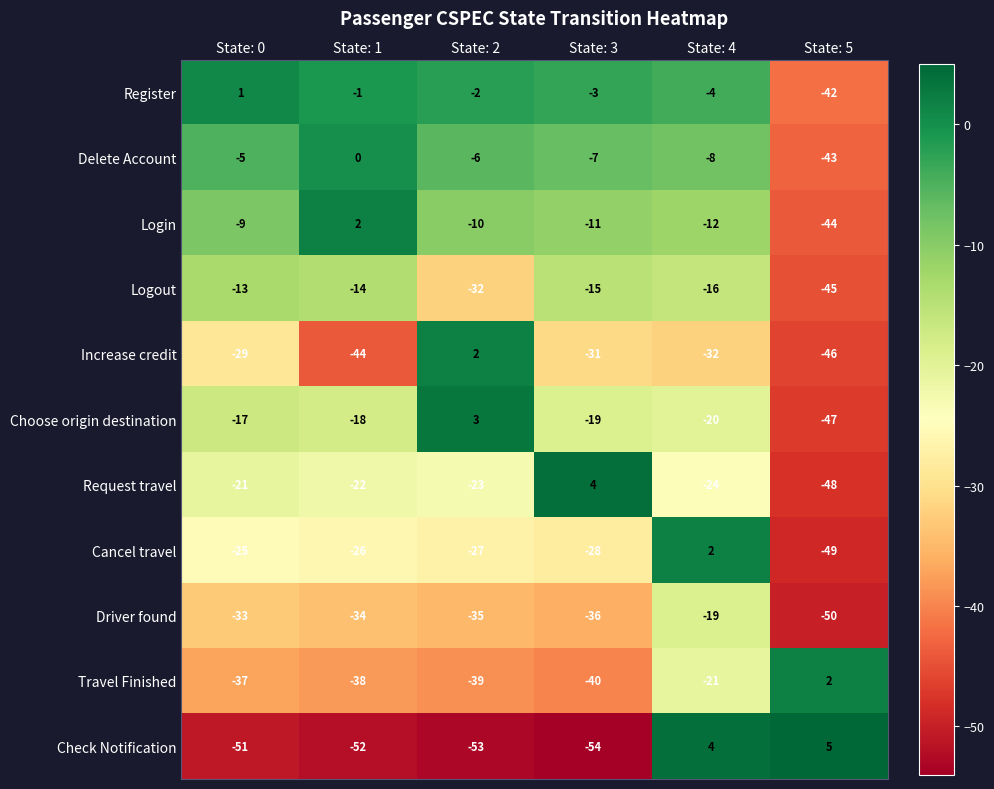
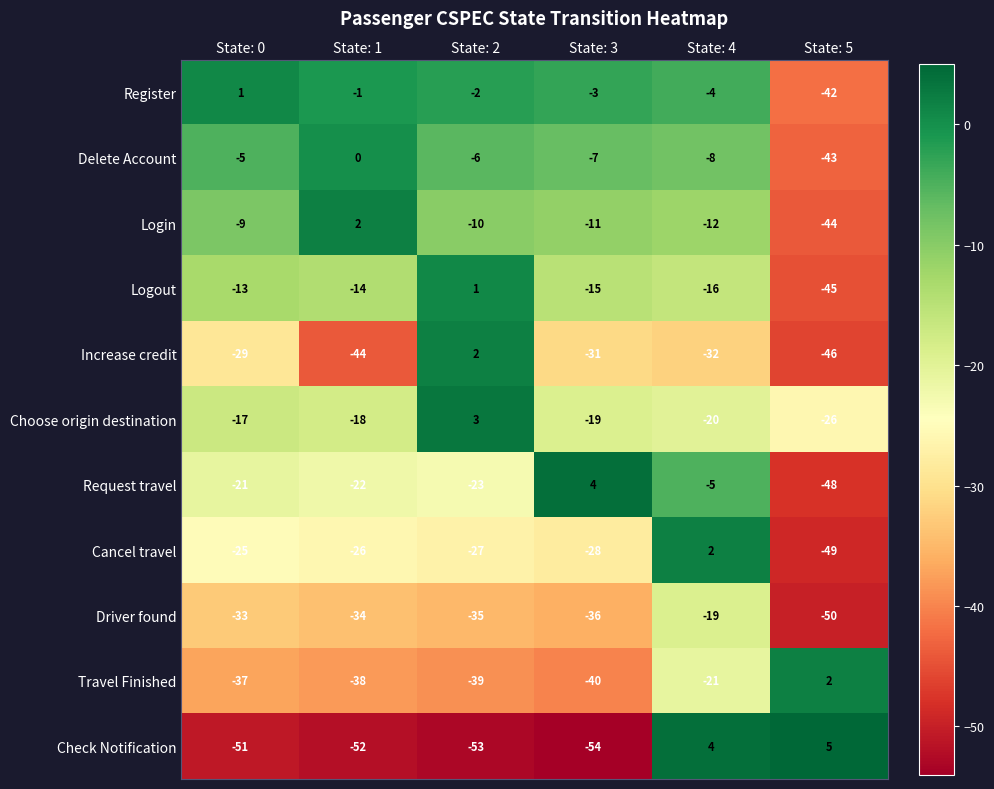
  {
    "Register": {
      "State: 0": 1,
      "State: 1": -1,
      "State: 2": -2,
      "State: 3": -3,
      "State: 4": -4,
      "State: 5": -42
    },
    "Delete Account": {
      "State: 0": -5,
      "State: 1": 0,
      "State: 2": -6,
      "State: 3": -7,
      "State: 4": -8,
      "State: 5": -43
    },
    "Login": {
      "State: 0": -9,
      "State: 1": 2,
      "State: 2": -10,
      "State: 3": -11,
      "State: 4": -12,
      "State: 5": -44
    },
    "Logout": {
      "State: 0": -13,
      "State: 1": -14,
-     "State: 2": -32,
+     "State: 2": 1,
      "State: 3": -15,
      "State: 4": -16,
      "State: 5": -45
    },
    "Increase credit": {
      "State: 0": -29,
      "State: 1": -44,
      "State: 2": 2,
      "State: 3": -31,
      "State: 4": -32,
      "State: 5": -46
    },
    "Choose origin destination": {
      "State: 0": -17,
      "State: 1": -18,
      "State: 2": 3,
      "State: 3": -19,
      "State: 4": -20,
-     "State: 5": -47
+     "State: 5": -26
    },
    "Request travel": {
      "State: 0": -21,
      "State: 1": -22,
      "State: 2": -23,
      "State: 3": 4,
-     "State: 4": -24,
+     "State: 4": -5,
      "State: 5": -48
    },
    "Cancel travel": {
      "State: 0": -25,
      "State: 1": -26,
      "State: 2": -27,
      "State: 3": -28,
      "State: 4": 2,
      "State: 5": -49
    },
    "Driver found": {
      "State: 0": -33,
      "State: 1": -34,
      "State: 2": -35,
      "State: 3": -36,
      "State: 4": -19,
      "State: 5": -50
    },
    "Travel Finished": {
      "State: 0": -37,
      "State: 1": -38,
      "State: 2": -39,
      "State: 3": -40,
      "State: 4": -21,
      "State: 5": 2
    },
    "Check Notification": {
      "State: 0": -51,
      "State: 1": -52,
      "State: 2": -53,
      "State: 3": -54,
      "State: 4": 4,
      "State: 5": 5
    }
  }
